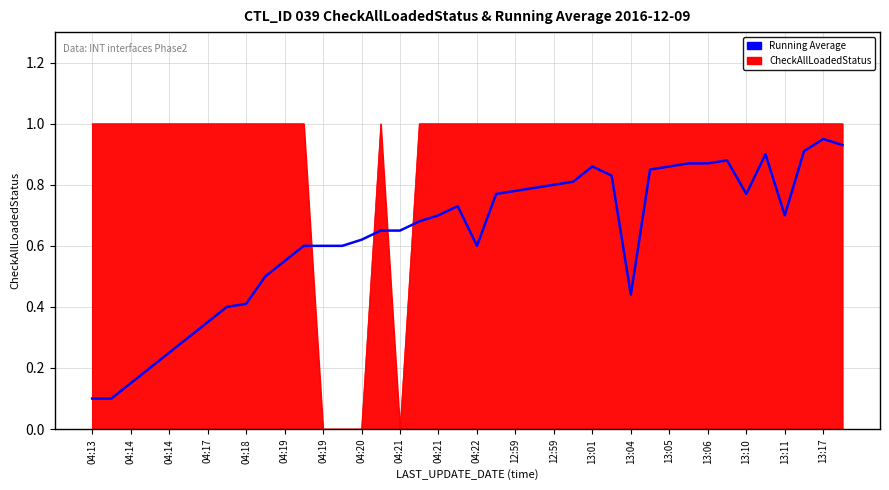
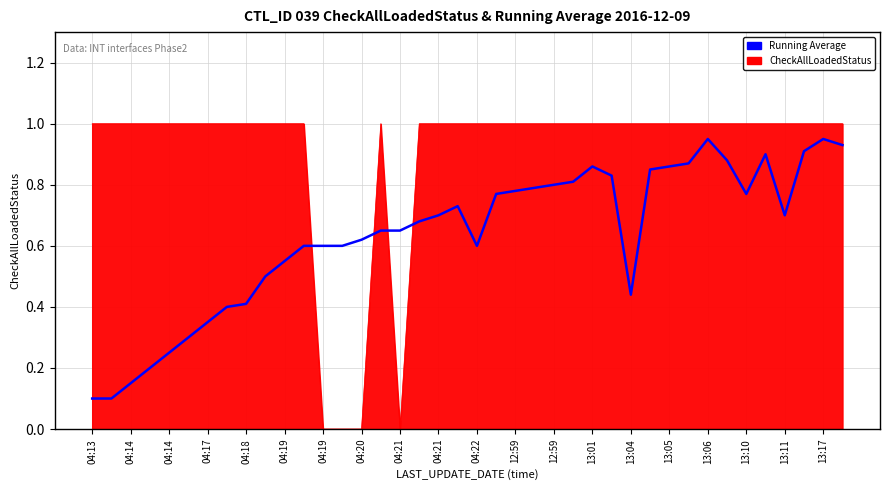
  {
    "CheckAllLoadedStatus": {
      "04:13": 1.00,
      "04:17": 1.00,
      "04:18": 1.00,
      "04:20": 0.00,
      "04:22": 1.00,
      "13:01": 1.00,
      "13:04": 1.00,
      "13:05": 1.00,
      "13:06": 1.00,
      "13:10": 1.00,
      "13:11": 1.00,
      "13:17": 1.00
    },
    "Running Average": {
      "04:13": 0.10,
      "04:17": 0.35,
      "04:18": 0.41,
      "04:20": 0.62,
      "04:22": 0.60,
      "13:01": 0.86,
      "13:04": 0.44,
      "13:05": 0.86,
-     "13:06": 0.87,
+     "13:06": 0.95,
      "13:10": 0.77,
      "13:11": 0.70,
      "13:17": 0.95
    }
  }
